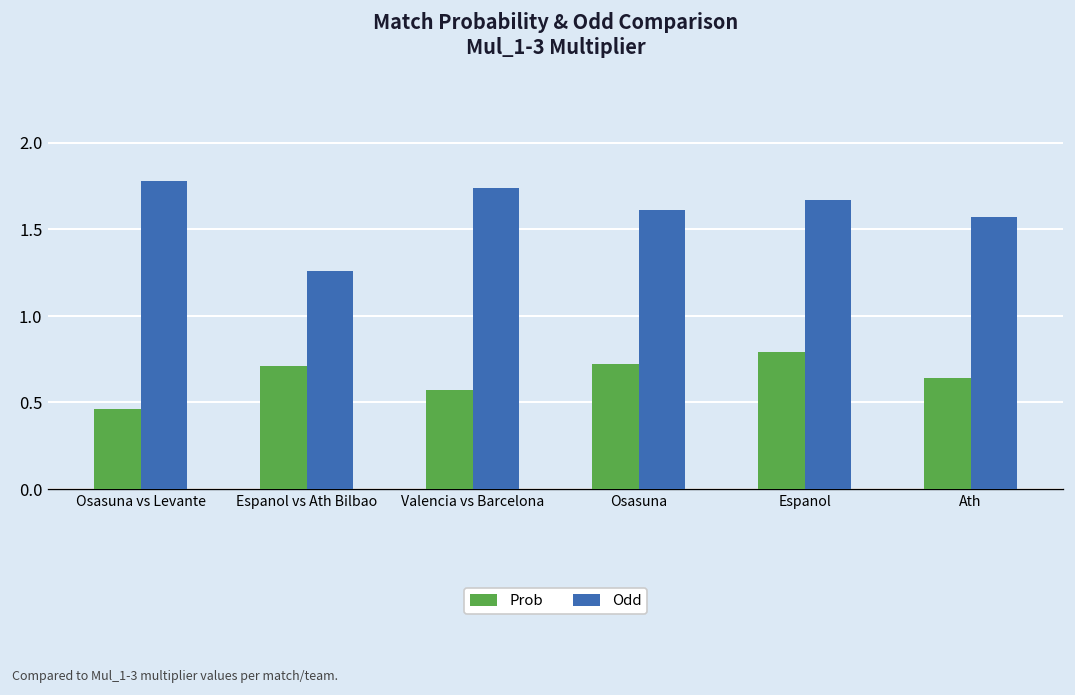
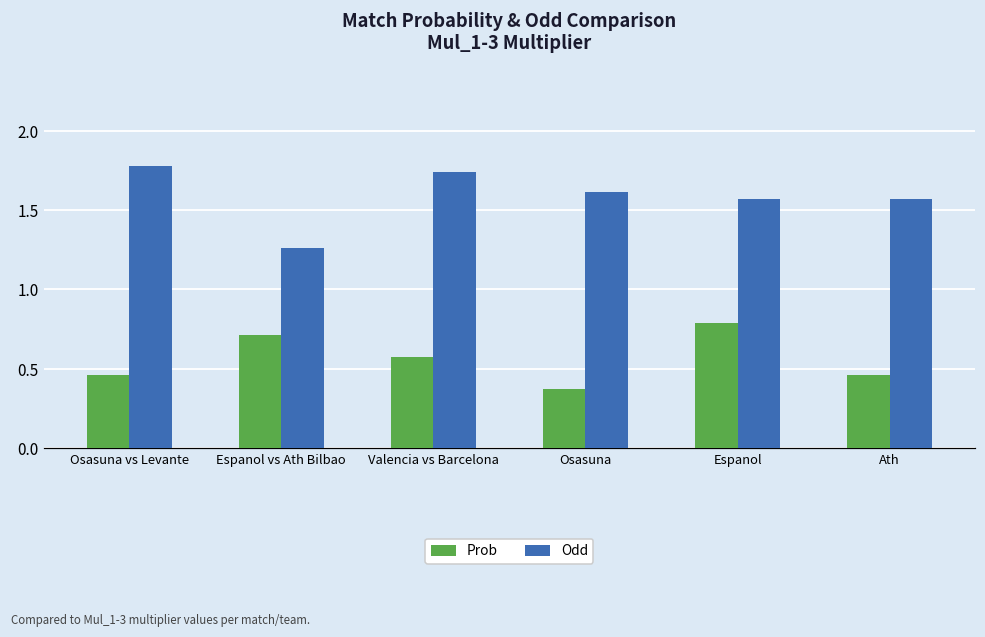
  {
    "Prob": {
      "Osasuna vs Levante": 0.46,
      "Espanol vs Ath Bilbao": 0.71,
      "Valencia vs Barcelona": 0.57,
-     "Osasuna": 0.72,
+     "Osasuna": 0.37,
      "Espanol": 0.79,
-     "Ath": 0.64
+     "Ath": 0.46
    },
    "Odd": {
      "Osasuna vs Levante": 1.78,
      "Espanol vs Ath Bilbao": 1.26,
      "Valencia vs Barcelona": 1.74,
      "Osasuna": 1.61,
-     "Espanol": 1.67,
+     "Espanol": 1.57,
      "Ath": 1.57
    }
  }
